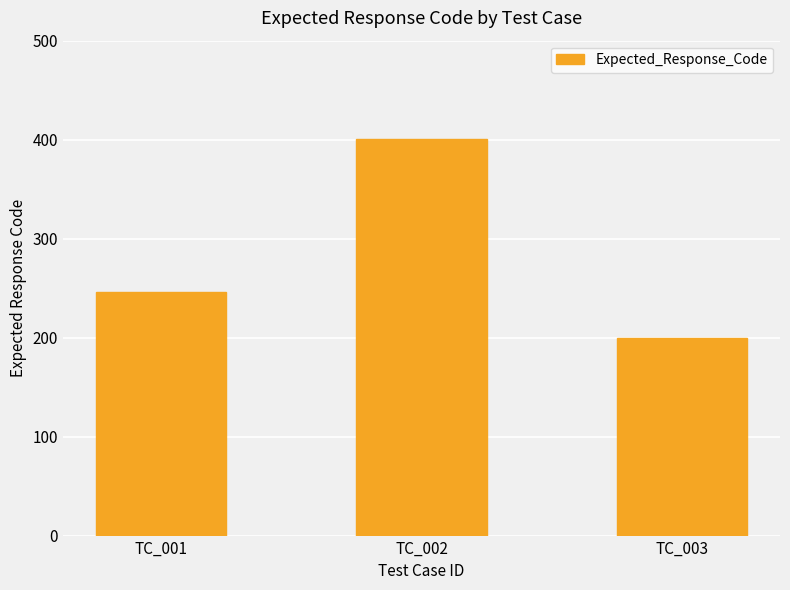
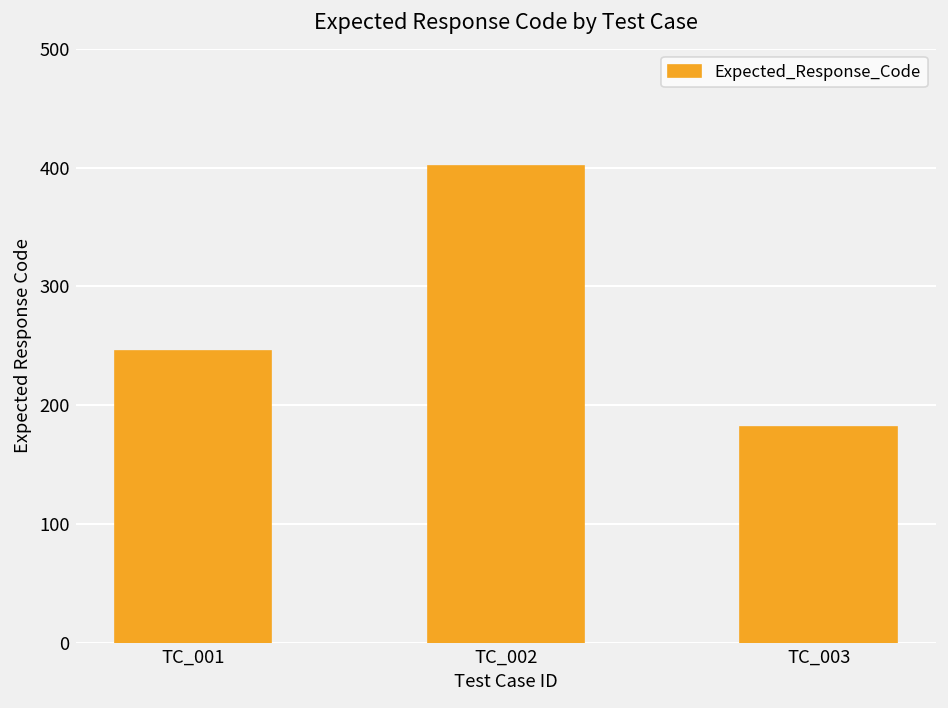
  {
    "TC_001": 250,
    "TC_002": 400,
-   "TC_003": 200
+   "TC_003": 180
  }
